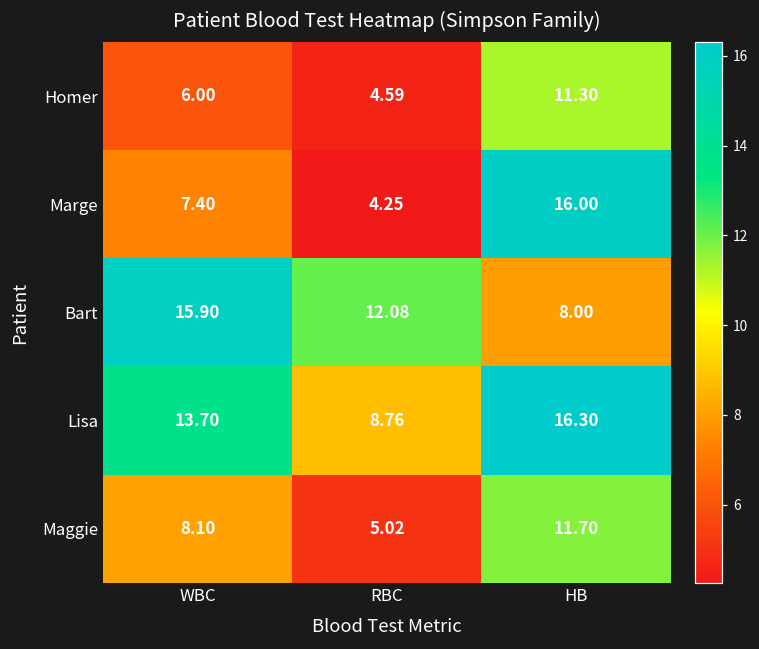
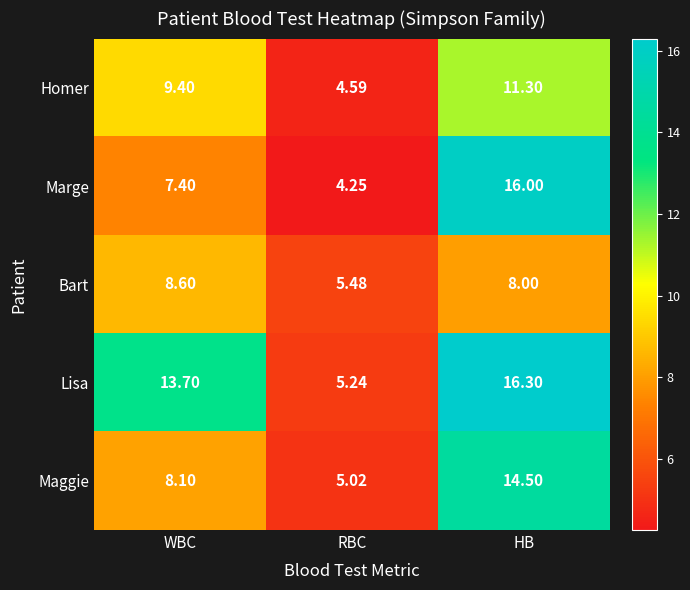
  {
    "Homer": {
-     "WBC": 6.00,
+     "WBC": 9.40,
      "RBC": 4.59,
      "HB": 11.30
    },
    "Marge": {
      "WBC": 7.40,
      "RBC": 4.25,
      "HB": 16.00
    },
    "Bart": {
-     "WBC": 15.90,
-     "RBC": 12.08,
+     "WBC": 8.60,
+     "RBC": 5.48,
      "HB": 8.00
    },
    "Lisa": {
      "WBC": 13.70,
-     "RBC": 8.76,
+     "RBC": 5.24,
      "HB": 16.30
    },
    "Maggie": {
      "WBC": 8.10,
      "RBC": 5.02,
-     "HB": 11.70
+     "HB": 14.50
    }
  }
